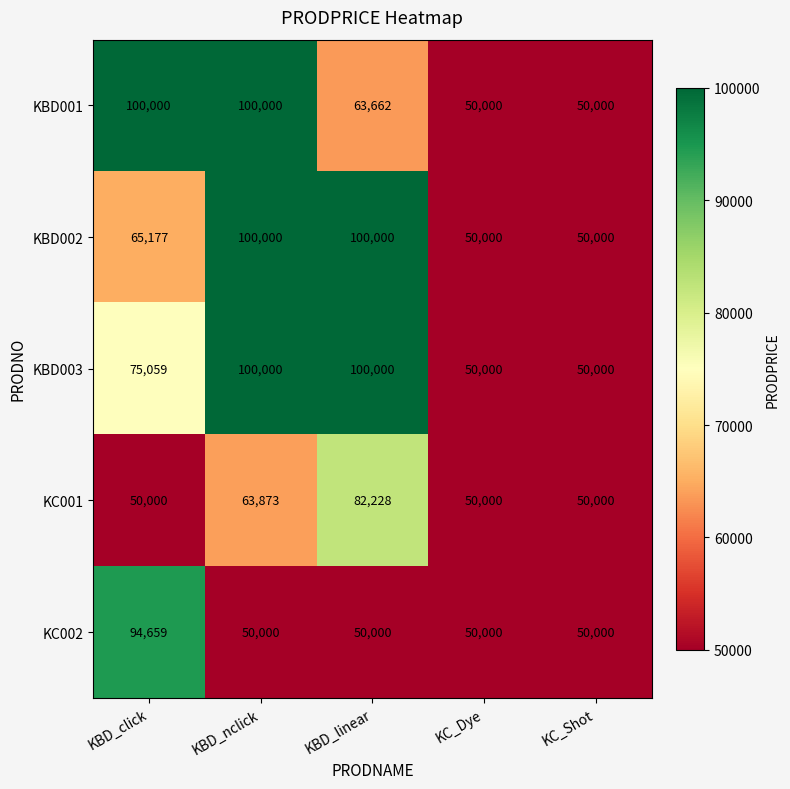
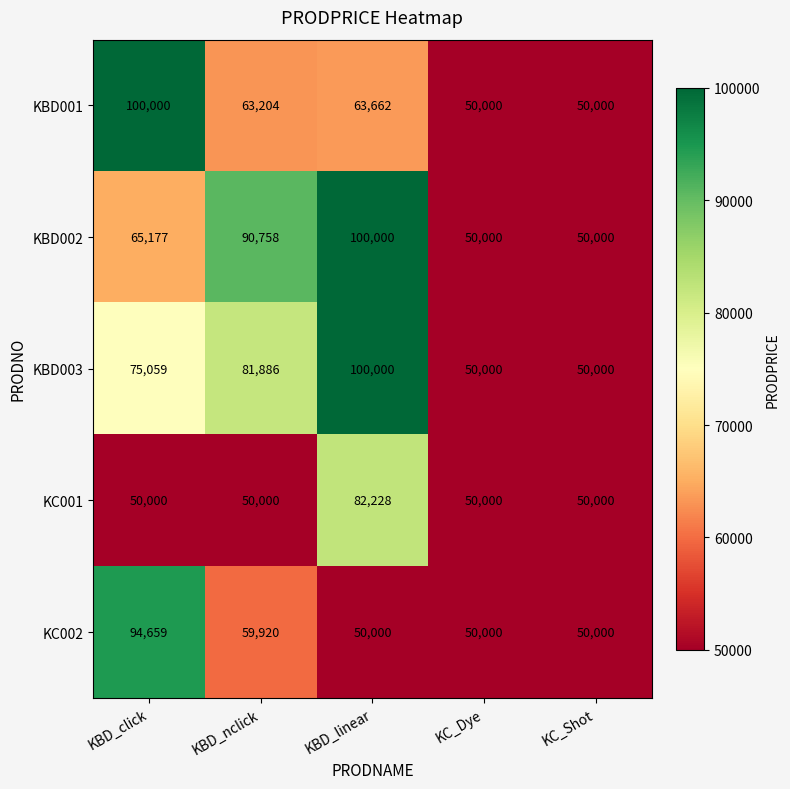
  {
    "KBD001": {
      "KBD_click": "100,000",
-     "KBD_nclick": "100,000",
+     "KBD_nclick": "63,204",
      "KBD_linear": "63,662",
      "KC_Dye": "50,000",
      "KC_Shot": "50,000"
    },
    "KBD002": {
      "KBD_click": "65,177",
-     "KBD_nclick": "100,000",
+     "KBD_nclick": "90,758",
      "KBD_linear": "100,000",
      "KC_Dye": "50,000",
      "KC_Shot": "50,000"
    },
    "KBD003": {
      "KBD_click": "75,059",
-     "KBD_nclick": "100,000",
+     "KBD_nclick": "81,886",
      "KBD_linear": "100,000",
      "KC_Dye": "50,000",
      "KC_Shot": "50,000"
    },
    "KC001": {
      "KBD_click": "50,000",
-     "KBD_nclick": "63,873",
+     "KBD_nclick": "50,000",
      "KBD_linear": "82,228",
      "KC_Dye": "50,000",
      "KC_Shot": "50,000"
    },
    "KC002": {
      "KBD_click": "94,659",
-     "KBD_nclick": "50,000",
+     "KBD_nclick": "59,920",
      "KBD_linear": "50,000",
      "KC_Dye": "50,000",
      "KC_Shot": "50,000"
    }
  }
